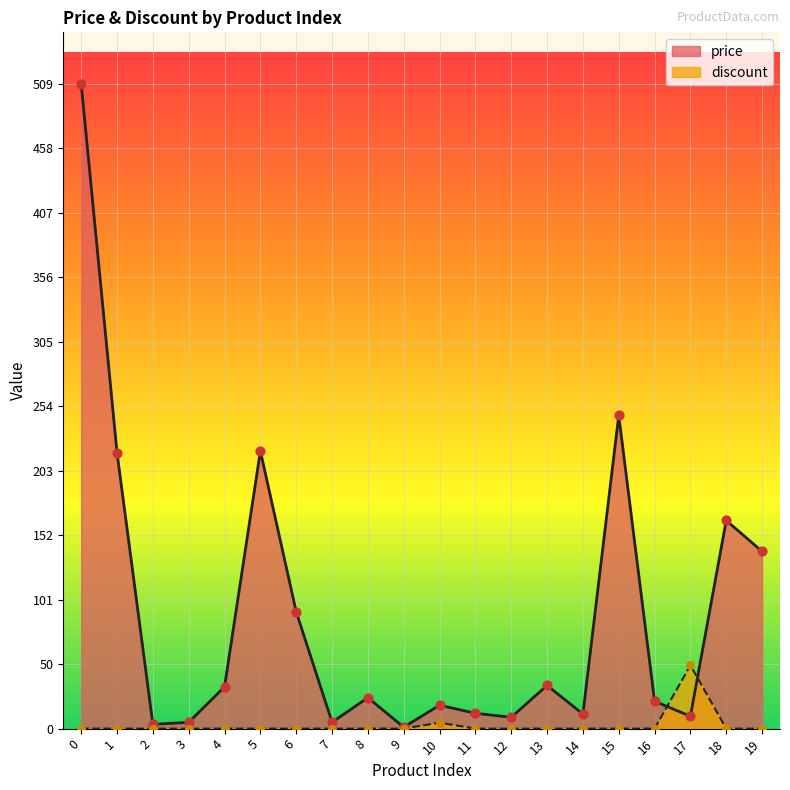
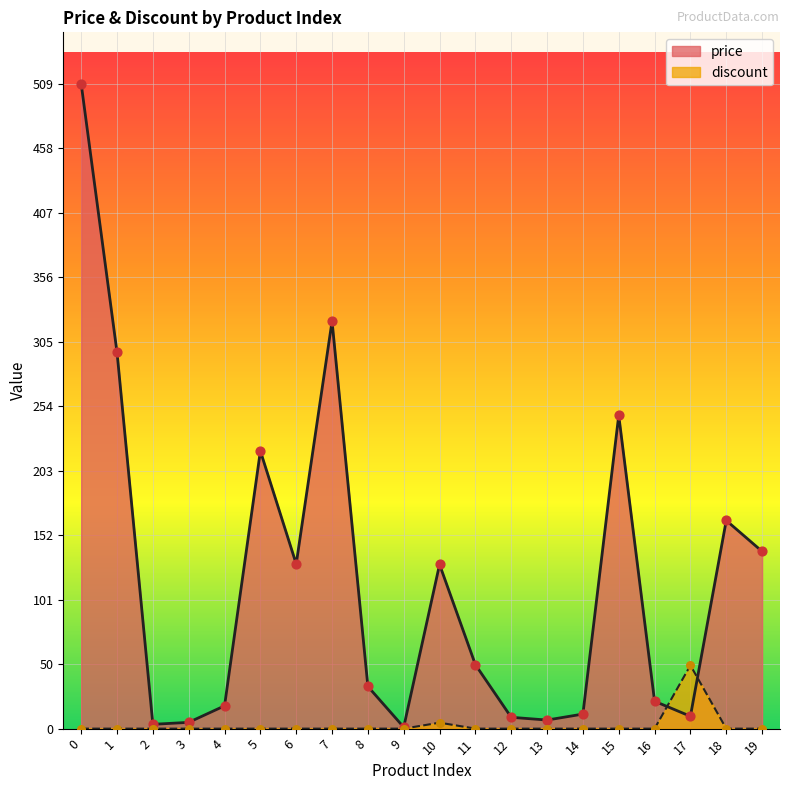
  {
    "price": {
      "0": 509,
-     "1": 218,
+     "1": 297,
      "2": 3,
      "3": 5,
-     "4": 33,
+     "4": 18,
      "5": 219,
-     "6": 92,
-     "7": 5,
-     "8": 24,
-     "10": 19,
-     "11": 12,
+     "6": 130,
+     "7": 322,
+     "8": 33,
+     "10": 130,
+     "11": 51,
      "12": 9,
-     "13": 34,
+     "13": 7,
      "14": 12,
      "15": 247,
      "16": 22,
      "17": 10,
      "18": 164,
      "19": 140
    },
    "discount": {
      "0": 0,
      "1": 0,
      "2": 0,
      "3": 0,
      "4": 0,
      "5": 0,
      "6": 0,
      "7": 0,
      "8": 0,
      "10": 5,
      "11": 0,
      "12": 0,
      "13": 0,
      "14": 0,
      "15": 0,
      "16": 0,
      "17": 50,
      "18": 0,
      "19": 0
    }
  }
